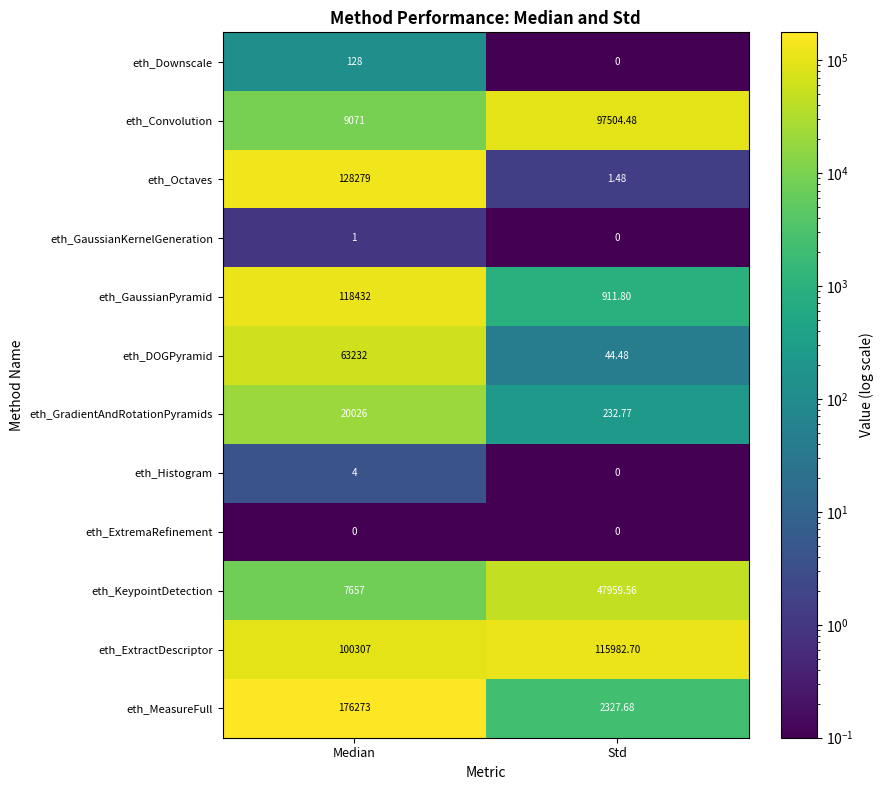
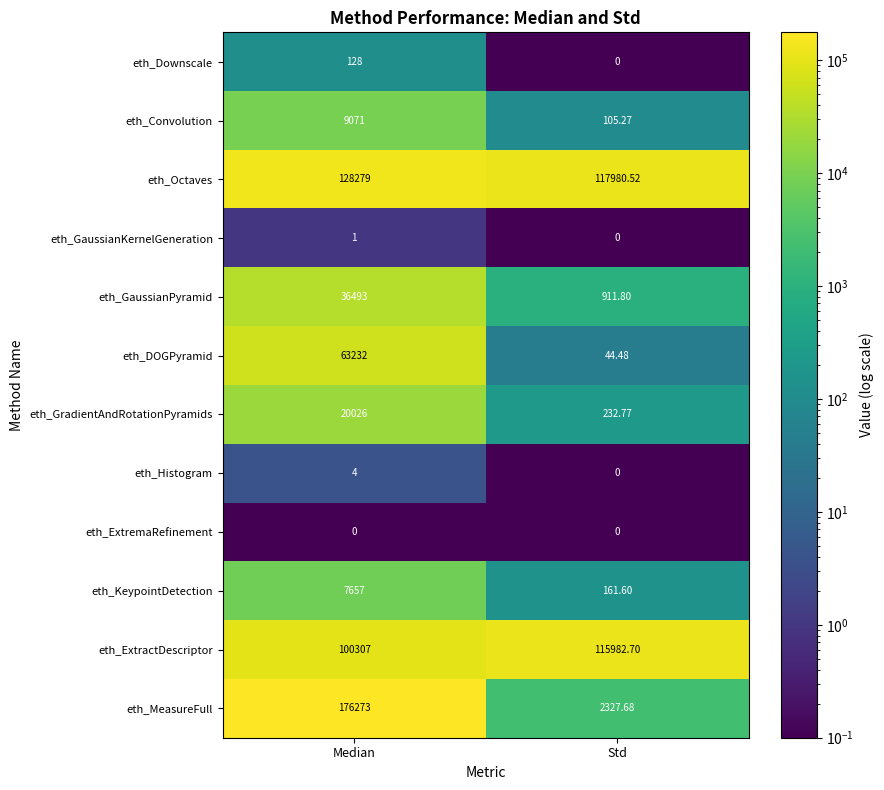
  {
    "eth_Downscale": {
      "Median": 128,
      "Std": 0
    },
    "eth_Convolution": {
      "Median": 9071,
-     "Std": 97504.48
+     "Std": 105.27
    },
    "eth_Octaves": {
      "Median": 128279,
-     "Std": 1.48
+     "Std": 117980.52
    },
    "eth_GaussianKernelGeneration": {
      "Median": 1,
      "Std": 0
    },
    "eth_GaussianPyramid": {
-     "Median": 118432,
+     "Median": 36493,
      "Std": 911.80
    },
    "eth_DOGPyramid": {
      "Median": 63232,
      "Std": 44.48
    },
    "eth_GradientAndRotationPyramids": {
      "Median": 20026,
      "Std": 232.77
    },
    "eth_Histogram": {
      "Median": 4,
      "Std": 0
    },
    "eth_ExtremaRefinement": {
      "Median": 0,
      "Std": 0
    },
    "eth_KeypointDetection": {
      "Median": 7657,
-     "Std": 47959.56
+     "Std": 161.60
    },
    "eth_ExtractDescriptor": {
      "Median": 100307,
      "Std": 115982.70
    },
    "eth_MeasureFull": {
      "Median": 176273,
      "Std": 2327.68
    }
  }
